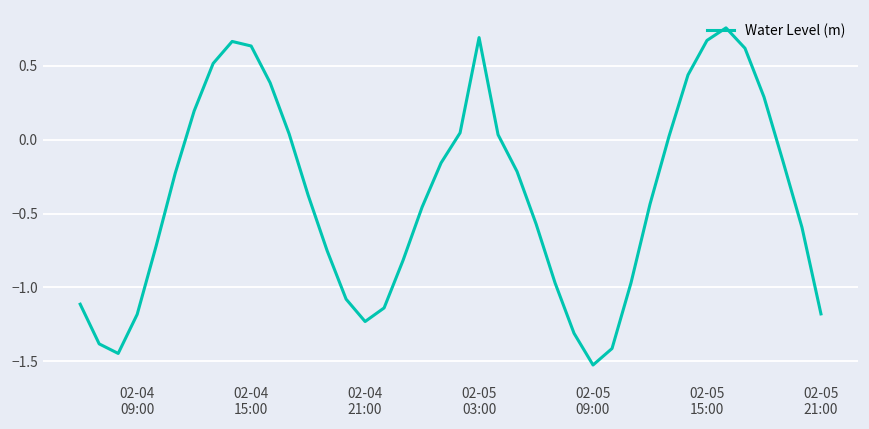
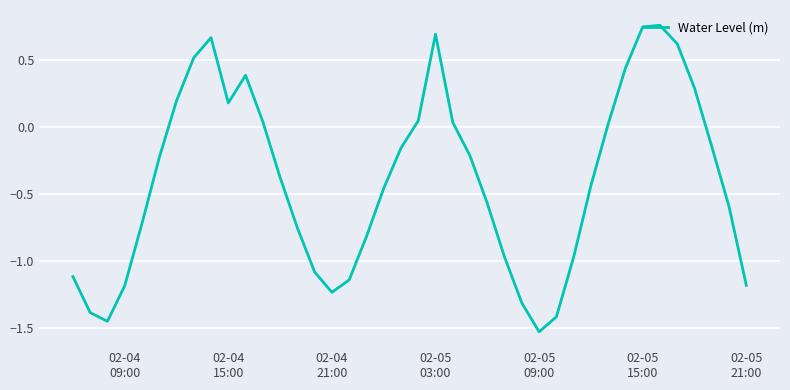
  {
    "02-04 09:00": -1.18,
-   "02-04 15:00": 0.63,
+   "02-04 15:00": 0.18,
    "02-04 21:00": -1.23,
    "02-05 03:00": 0.69,
    "02-05 09:00": -1.53,
-   "02-05 15:00": 0.67,
+   "02-05 15:00": 0.75,
    "02-05 21:00": -1.18
  }
